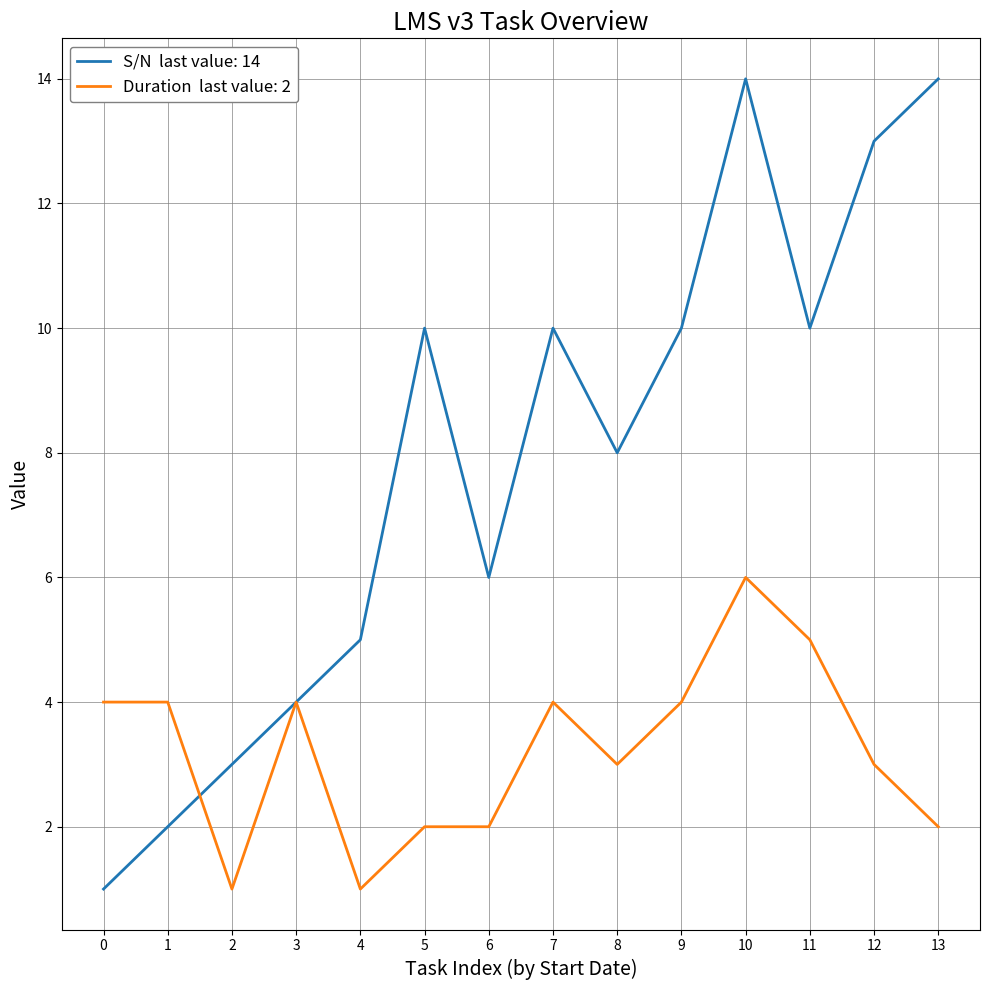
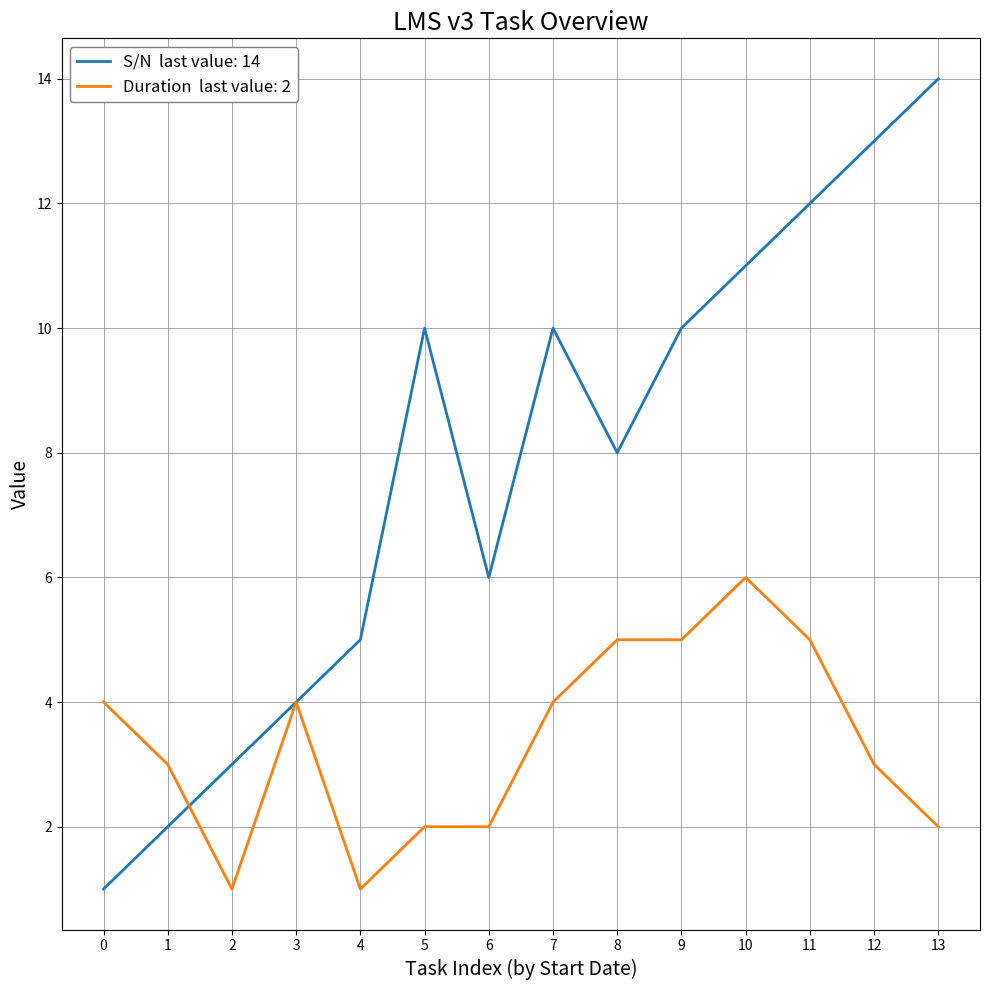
  {
    "S/N last value: 14": {
      "0": 1,
      "1": 2,
      "2": 3,
      "4": 5,
      "5": 10,
      "6": 6,
      "7": 10,
      "8": 8,
      "9": 10,
-     "10": 14,
-     "11": 10,
+     "10": 11,
+     "11": 12,
      "12": 13,
      "13": 14
    },
    "Duration last value: 2": {
      "0": 4,
-     "1": 4,
+     "1": 3,
      "2": 1,
      "4": 1,
      "5": 2,
      "6": 2,
      "7": 4,
-     "8": 3,
-     "9": 4,
+     "8": 5,
+     "9": 5,
      "10": 6,
      "11": 5,
      "12": 3,
      "13": 2
    }
  }
